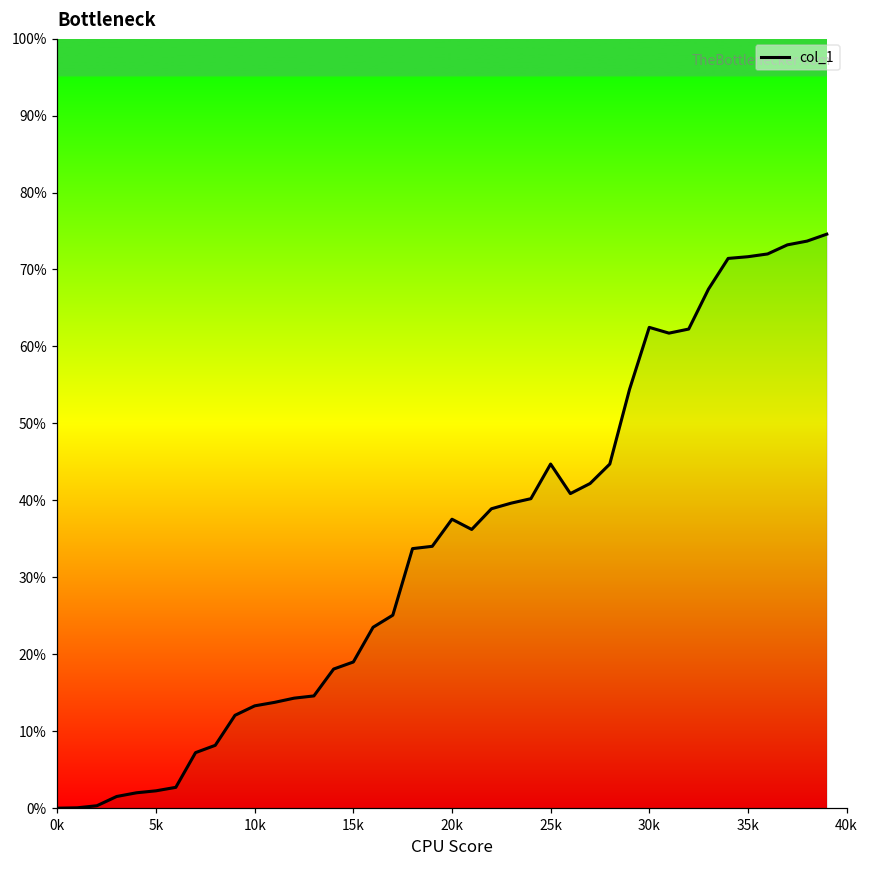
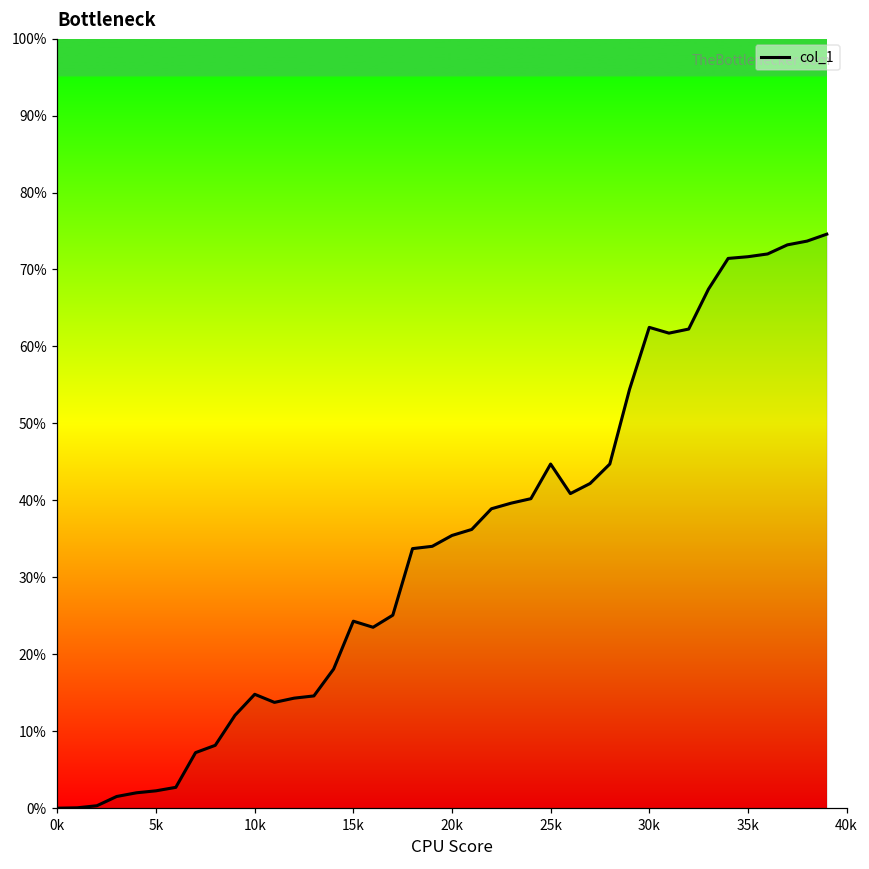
  {
    "0k": "0%",
    "5k": "2%",
-   "10k": "13%",
-   "15k": "19%",
-   "20k": "38%",
+   "10k": "15%",
+   "15k": "24%",
+   "20k": "35%",
    "25k": "45%",
    "30k": "62%",
    "35k": "72%"
  }
